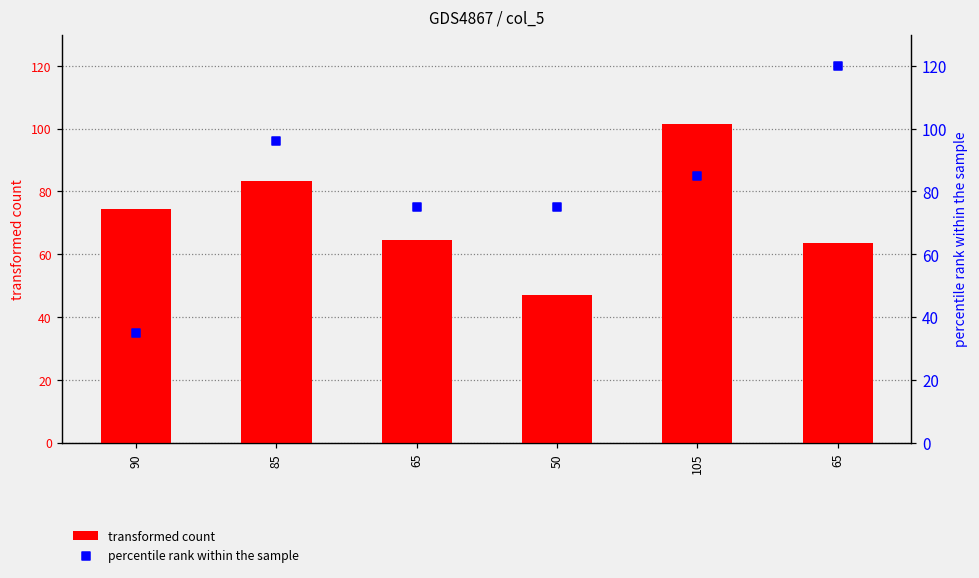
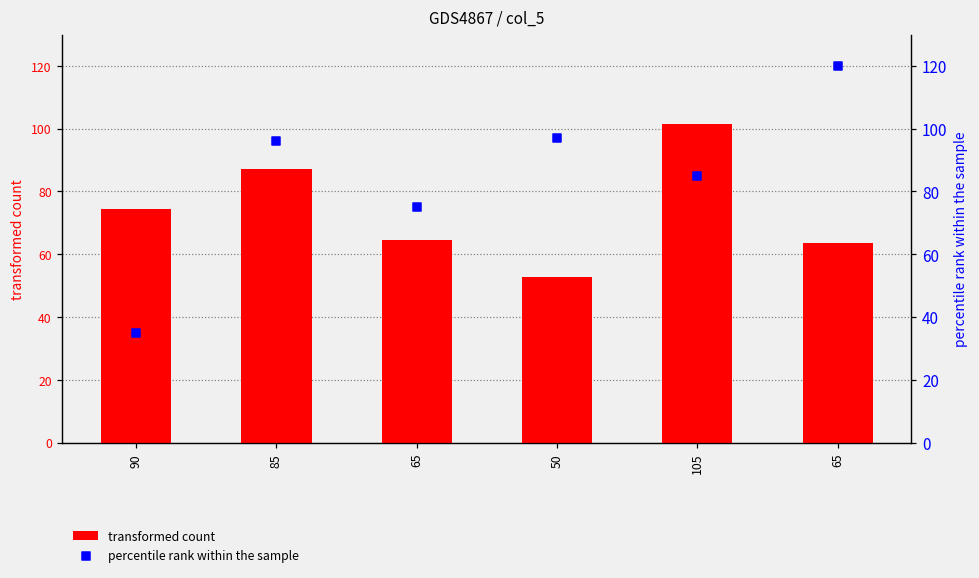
  {
    "transformed count": {
      "90": 74,
-     "85": 83,
-     "50": 47,
+     "85": 87,
+     "50": 53,
      "105": 102
    },
    "percentile rank within the sample": {
-     "50": 75
+     "50": 97
    }
  }
